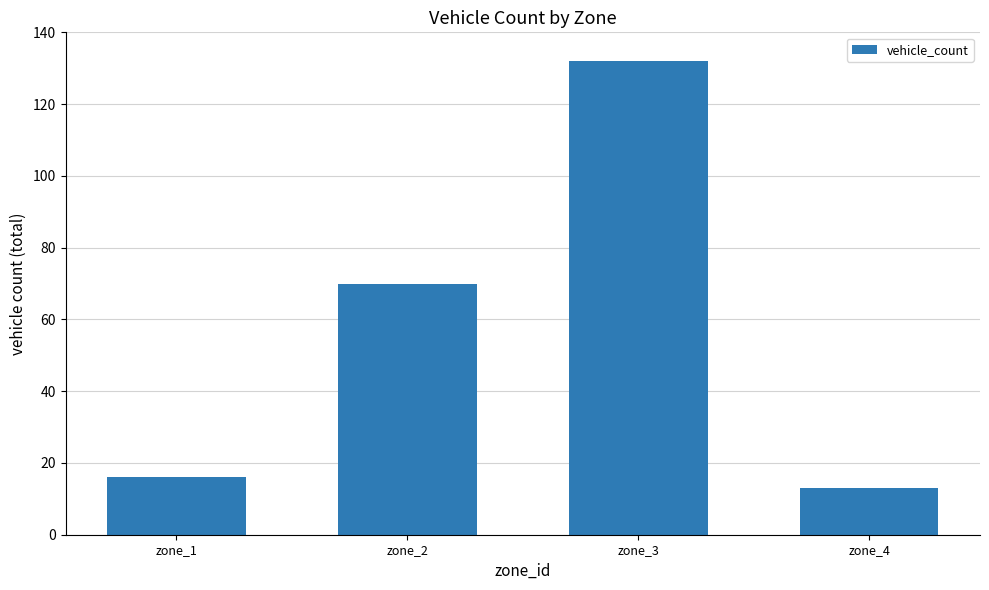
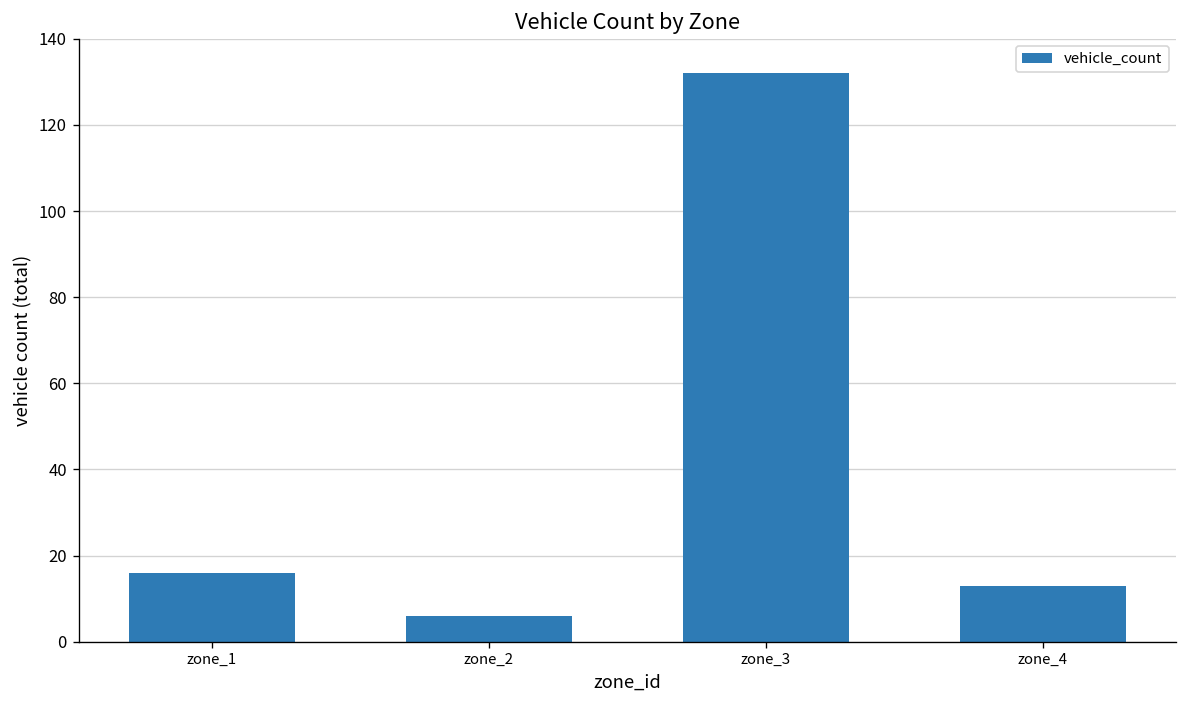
  {
    "zone_1": 16,
-   "zone_2": 70,
+   "zone_2": 6,
    "zone_3": 132,
    "zone_4": 13
  }
